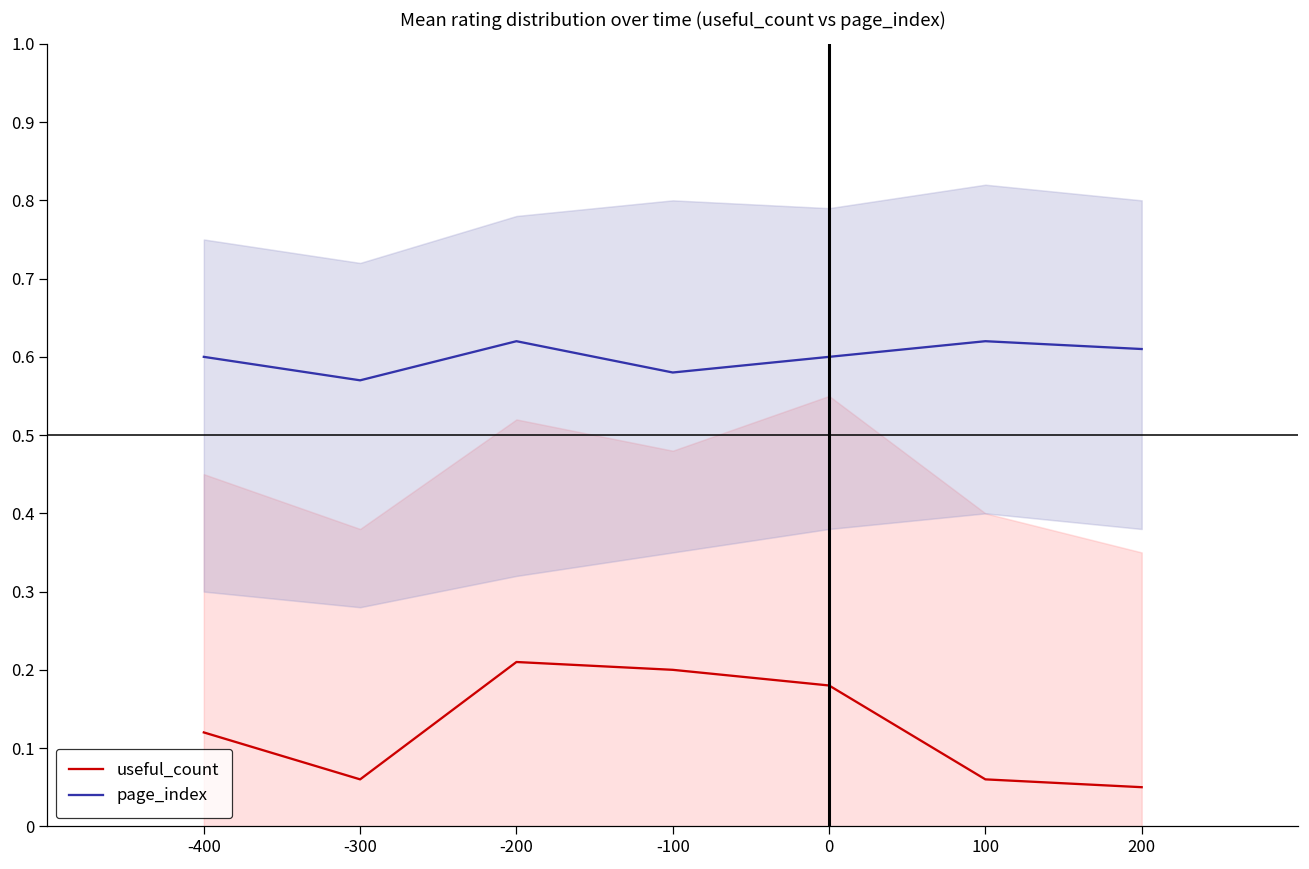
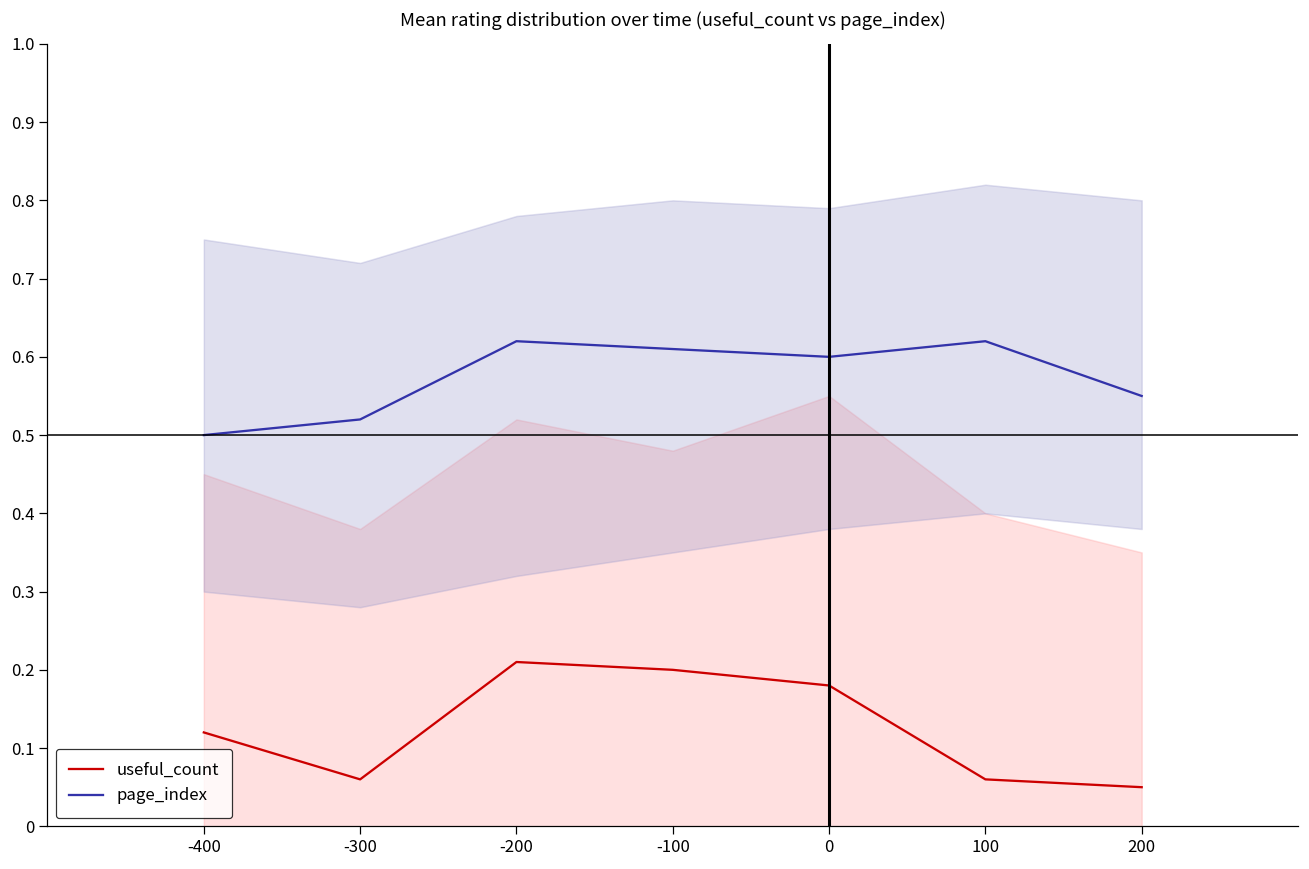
  {
    "useful_count": {
      "-400": 0.12,
      "-300": 0.06,
      "-200": 0.21,
      "-100": 0.20,
      "0": 0.18,
      "100": 0.06,
      "200": 0.05
    },
    "page_index": {
-     "-400": 0.6,
-     "-300": 0.57,
+     "-400": 0.5,
+     "-300": 0.52,
      "-200": 0.62,
-     "-100": 0.58,
+     "-100": 0.61,
      "0": 0.60,
      "100": 0.62,
-     "200": 0.61
+     "200": 0.55
    }
  }
